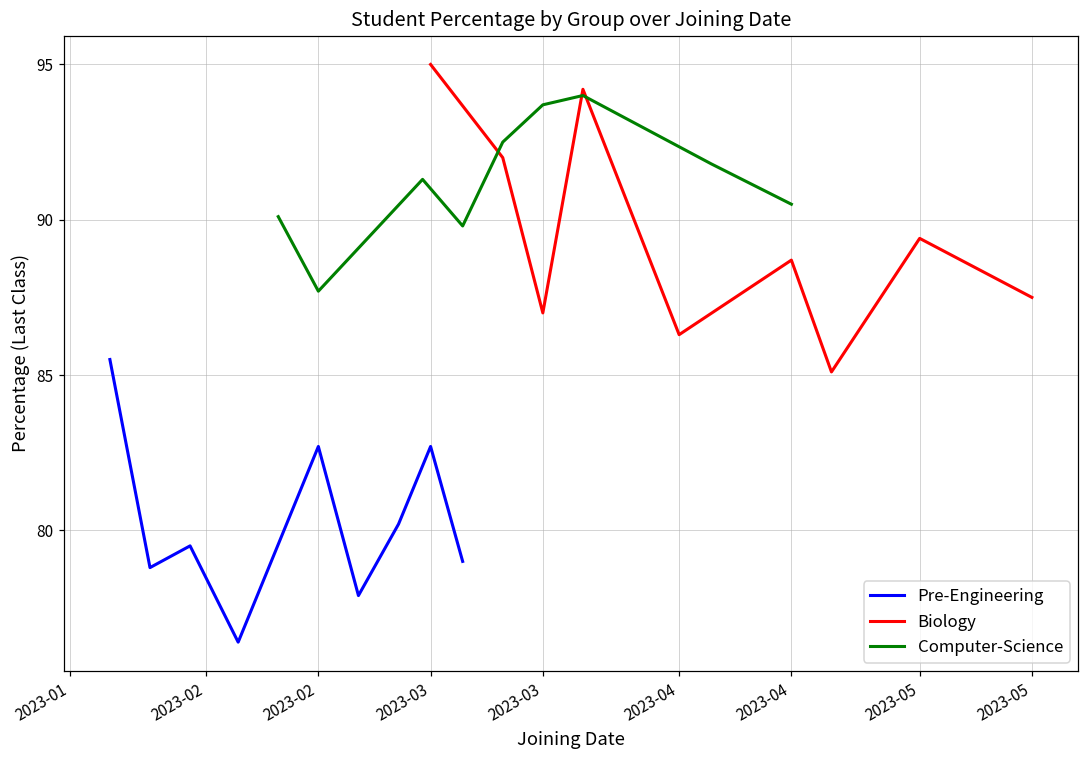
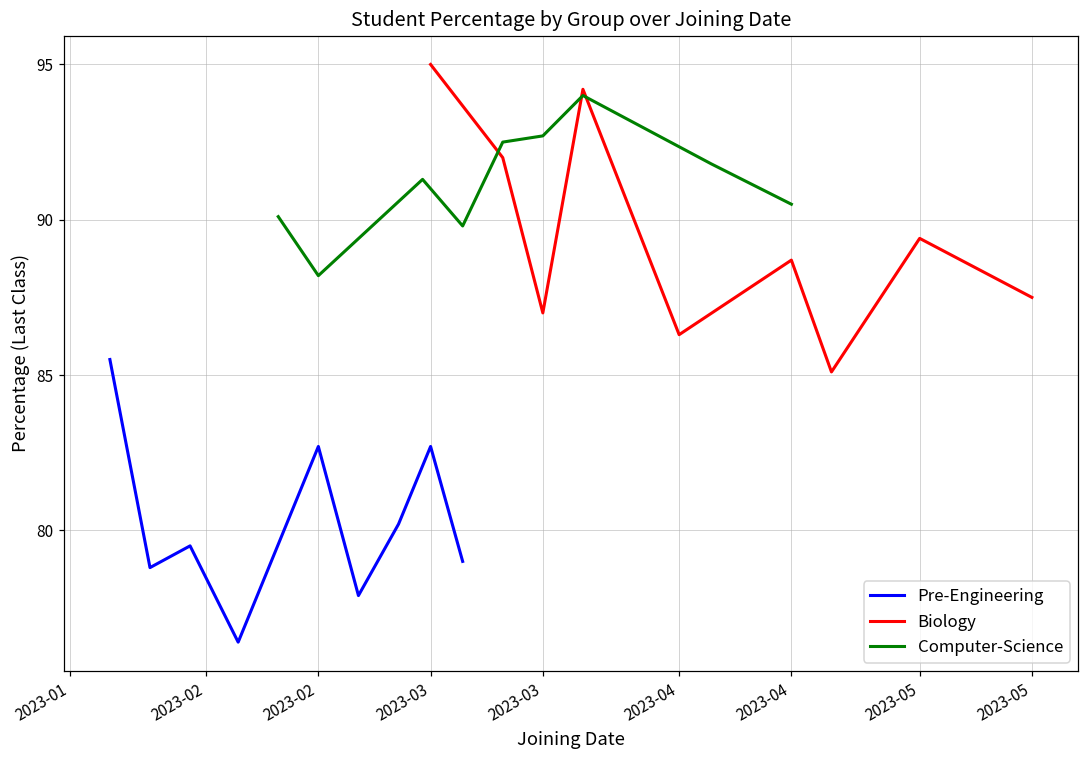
  {
    "Pre-Engineering": {
      "2023-02": 82.7,
      "2023-03": 82.7
    },
    "Computer-Science": {
-     "2023-02": 87.7,
-     "2023-03": 93.7,
+     "2023-02": 88.2,
+     "2023-03": 92.7,
      "2023-04": 90.5
    }
  }
